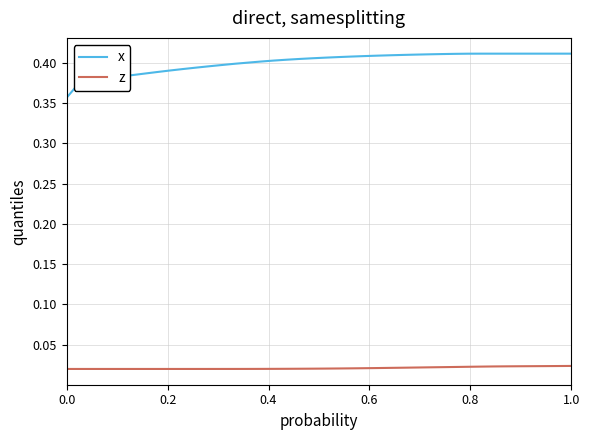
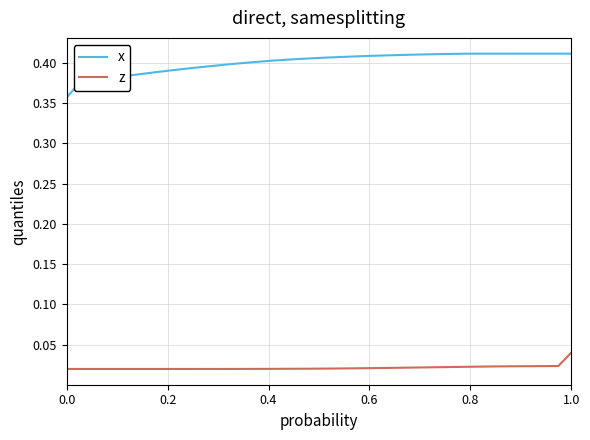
  {
    "x": {
      "0.0": 0.36,
      "1.0": 0.41
    },
    "z": {
      "0.0": 0.02,
-     "1.0": 0.02
+     "1.0": 0.04
    }
  }
